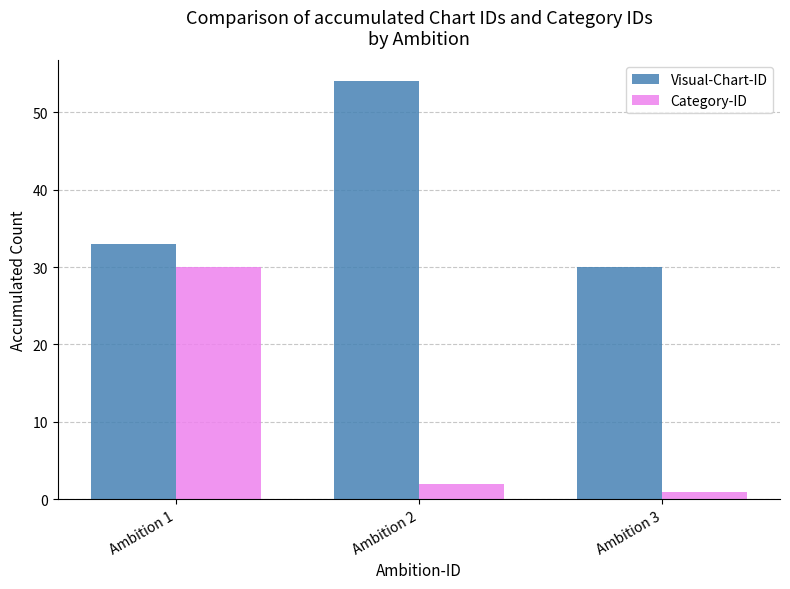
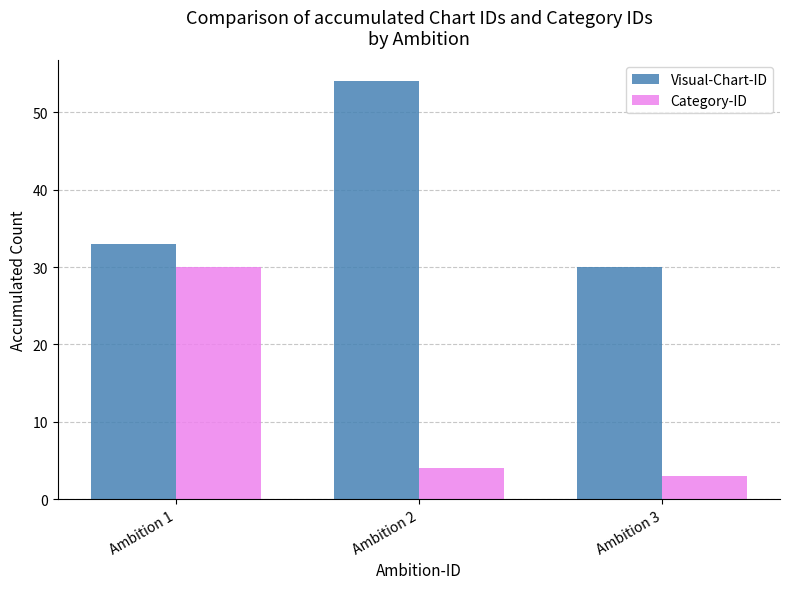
  {
    "Visual-Chart-ID": {
      "Ambition 1": 33,
      "Ambition 2": 54,
      "Ambition 3": 30
    },
    "Category-ID": {
      "Ambition 1": 30,
-     "Ambition 2": 2,
-     "Ambition 3": 1
+     "Ambition 2": 4,
+     "Ambition 3": 3
    }
  }
